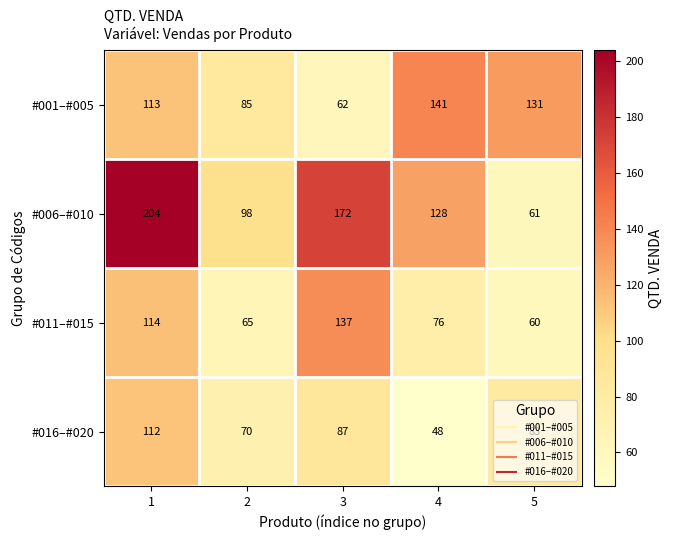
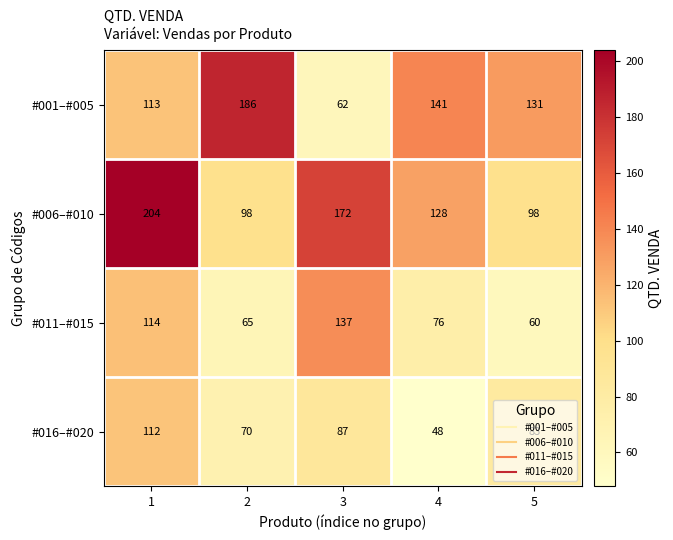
  {
    "#001–#005": {
      "1": 113,
-     "2": 85,
+     "2": 186,
      "3": 62,
      "4": 141,
      "5": 131
    },
    "#006–#010": {
      "1": 204,
      "2": 98,
      "3": 172,
      "4": 128,
-     "5": 61
+     "5": 98
    },
    "#011–#015": {
      "1": 114,
      "2": 65,
      "3": 137,
      "4": 76,
      "5": 60
    },
    "#016–#020": {
      "1": 112,
      "2": 70,
      "3": 87,
      "4": 48
    }
  }
